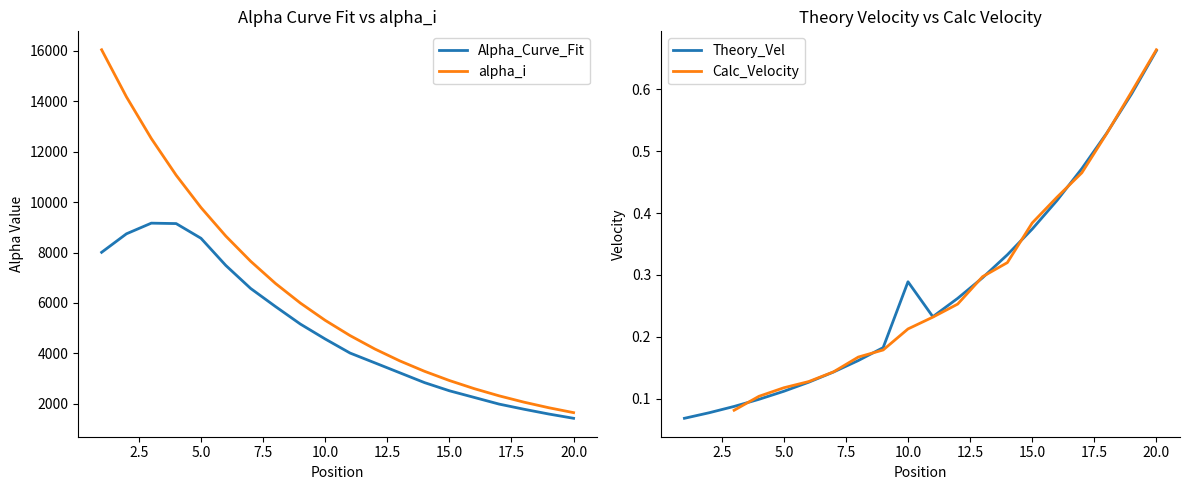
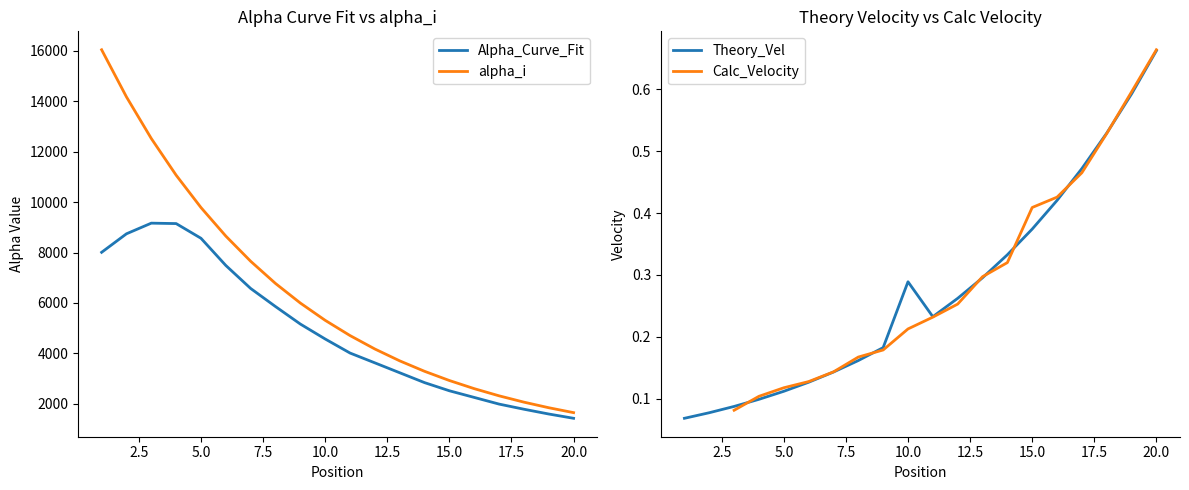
  {
    "Alpha Curve Fit vs alpha_i": {
      "Alpha_Curve_Fit": {
        "5.0": 8600,
        "10.0": 4600,
        "15.0": 2500,
        "20.0": 1400
      },
      "alpha_i": {
        "5.0": 9800,
        "10.0": 5300,
        "15.0": 2900,
        "20.0": 1700
      }
    },
    "Theory Velocity vs Calc Velocity": {
      "Theory_Vel": {
        "5.0": 0.11,
        "10.0": 0.29,
        "15.0": 0.37
      },
      "Calc_Velocity": {
        "5.0": 0.12,
        "10.0": 0.21,
-       "15.0": 0.38
+       "15.0": 0.41
      }
    }
  }
